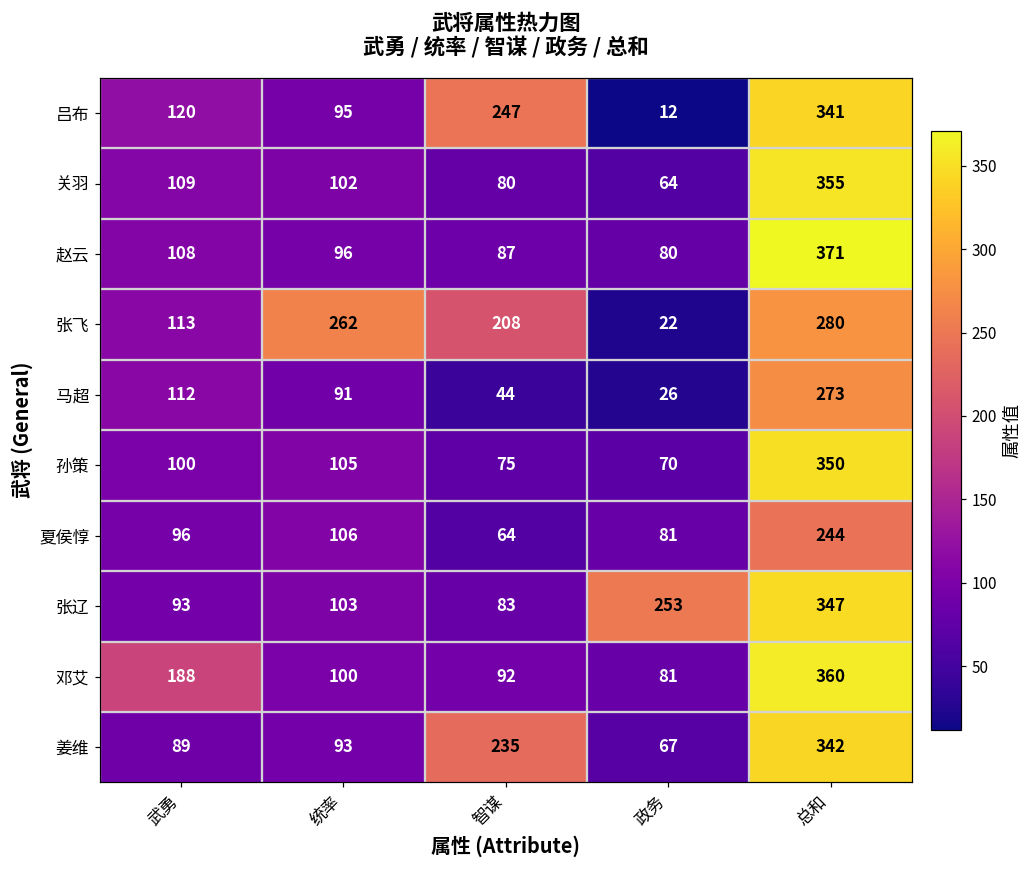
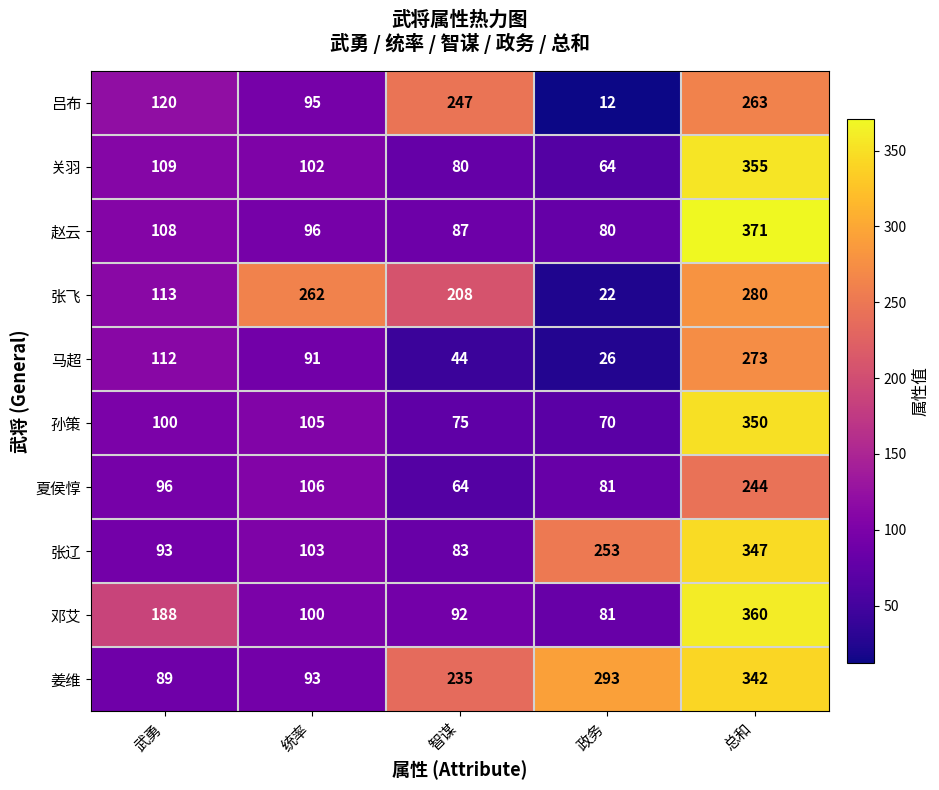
  {
    "吕布": {
      "武勇": 120,
      "统率": 95,
      "智谋": 247,
      "政务": 12,
-     "总和": 341
+     "总和": 263
    },
    "关羽": {
      "武勇": 109,
      "统率": 102,
      "智谋": 80,
      "政务": 64,
      "总和": 355
    },
    "赵云": {
      "武勇": 108,
      "统率": 96,
      "智谋": 87,
      "政务": 80,
      "总和": 371
    },
    "张飞": {
      "武勇": 113,
      "统率": 262,
      "智谋": 208,
      "政务": 22,
      "总和": 280
    },
    "马超": {
      "武勇": 112,
      "统率": 91,
      "智谋": 44,
      "政务": 26,
      "总和": 273
    },
    "孙策": {
      "武勇": 100,
      "统率": 105,
      "智谋": 75,
      "政务": 70,
      "总和": 350
    },
    "夏侯惇": {
      "武勇": 96,
      "统率": 106,
      "智谋": 64,
      "政务": 81,
      "总和": 244
    },
    "张辽": {
      "武勇": 93,
      "统率": 103,
      "智谋": 83,
      "政务": 253,
      "总和": 347
    },
    "邓艾": {
      "武勇": 188,
      "统率": 100,
      "智谋": 92,
      "政务": 81,
      "总和": 360
    },
    "姜维": {
      "武勇": 89,
      "统率": 93,
      "智谋": 235,
-     "政务": 67,
+     "政务": 293,
      "总和": 342
    }
  }
